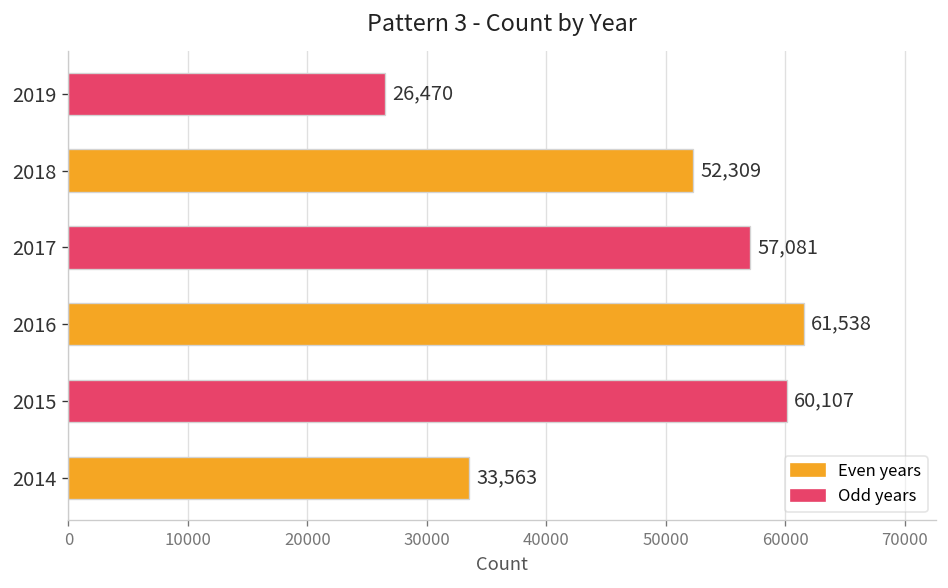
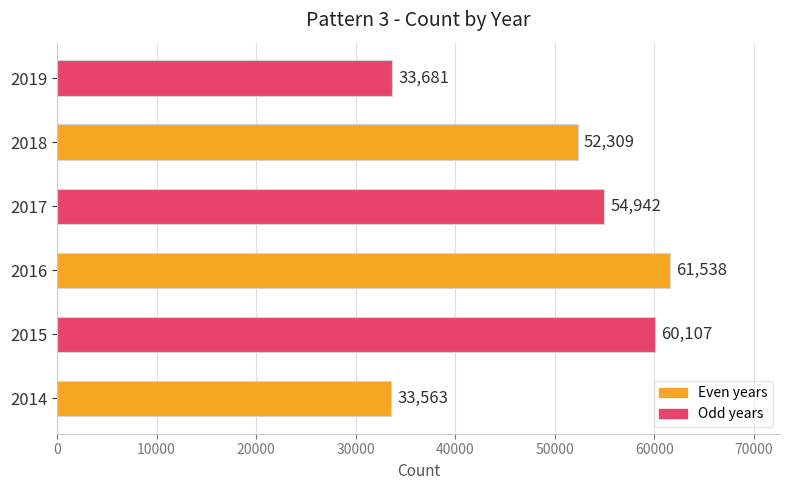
  {
-   "2019": "26,470",
+   "2019": "33,681",
    "2018": "52,309",
-   "2017": "57,081",
+   "2017": "54,942",
    "2016": "61,538",
    "2015": "60,107",
    "2014": "33,563"
  }
